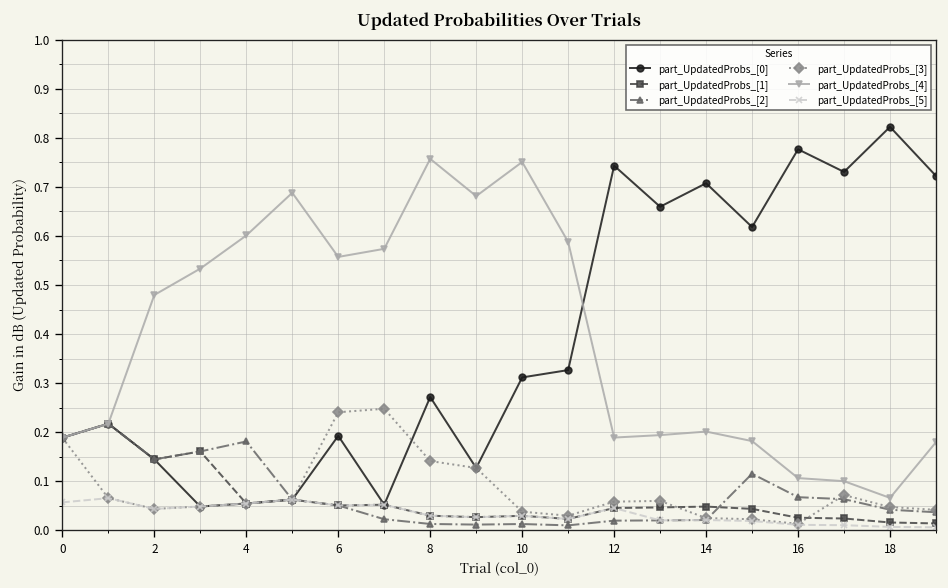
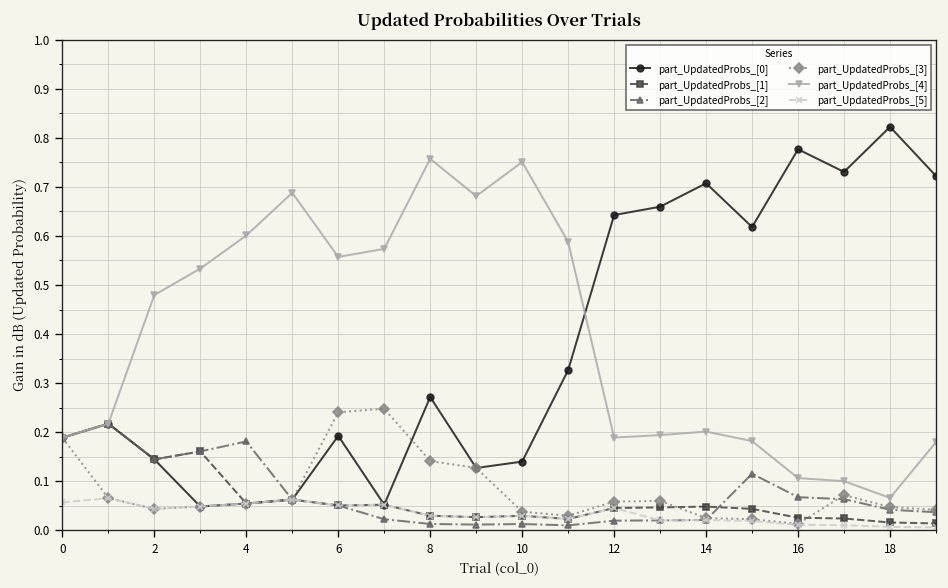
  {
    "part_UpdatedProbs_[0]": {
      "6": 0.19,
      "8": 0.27,
-     "10": 0.31,
-     "12": 0.74,
+     "10": 0.14,
+     "12": 0.64,
      "14": 0.71,
      "16": 0.78,
      "18": 0.82
    }
  }
